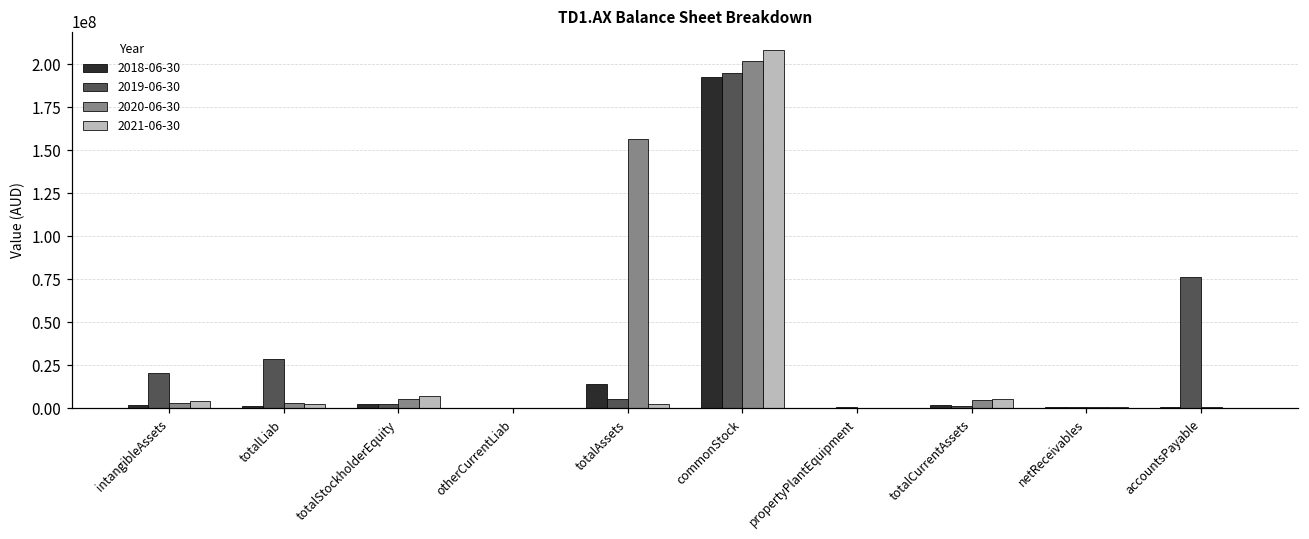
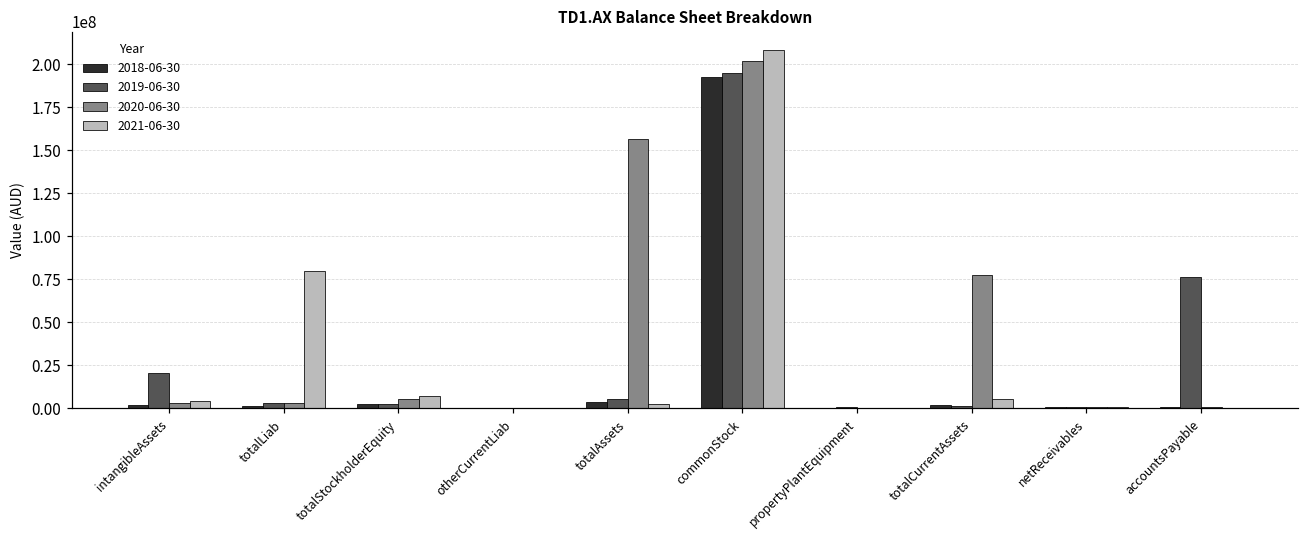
  {
    "2018-06-30": {
      "intangibleAssets": 2000000,
      "totalStockholderEquity": 3000000,
-     "totalAssets": 14000000,
+     "totalAssets": 4000000,
      "commonStock": 192000000,
      "totalCurrentAssets": 2000000
    },
    "2019-06-30": {
      "intangibleAssets": 21000000,
-     "totalLiab": 29000000,
+     "totalLiab": 3000000,
      "totalStockholderEquity": 2000000,
      "totalAssets": 5000000,
      "commonStock": 195000000,
      "accountsPayable": 76000000
    },
    "2020-06-30": {
      "intangibleAssets": 3000000,
      "totalLiab": 3000000,
      "totalStockholderEquity": 6000000,
      "totalAssets": 156000000,
      "commonStock": 202000000,
-     "totalCurrentAssets": 5000000
+     "totalCurrentAssets": 78000000
    },
    "2021-06-30": {
      "intangibleAssets": 4000000,
-     "totalLiab": 3000000,
+     "totalLiab": 80000000,
      "totalStockholderEquity": 7000000,
      "totalAssets": 3000000,
      "commonStock": 208000000,
      "totalCurrentAssets": 6000000
    }
  }
